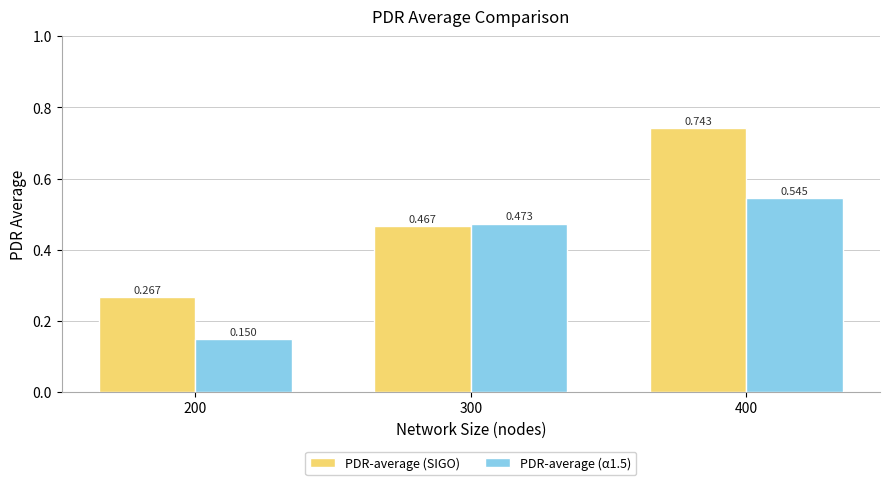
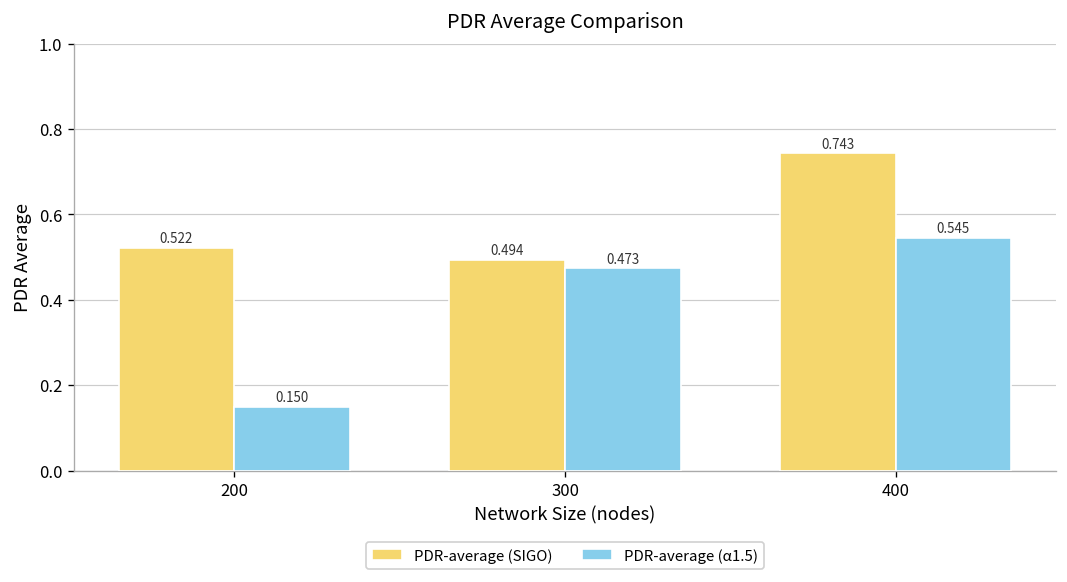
  {
    "PDR-average (SIGO)": {
-     "200": 0.267,
-     "300": 0.467,
+     "200": 0.522,
+     "300": 0.494,
      "400": 0.743
    },
    "PDR-average (α1.5)": {
      "200": 0.150,
      "300": 0.473,
      "400": 0.545
    }
  }
